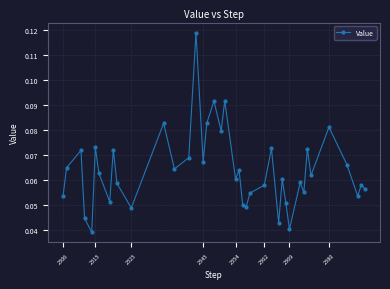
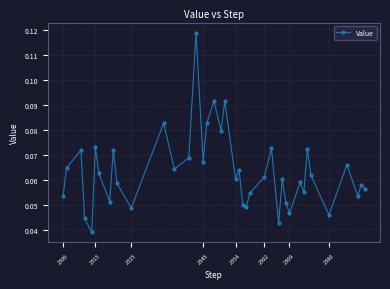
  {
    "2306": 0.054,
    "2315": 0.073,
    "2325": 0.049,
    "2345": 0.067,
    "2354": 0.061,
-   "2362": 0.058,
-   "2369": 0.040,
-   "2380": 0.081
+   "2362": 0.061,
+   "2369": 0.047,
+   "2380": 0.046
  }
